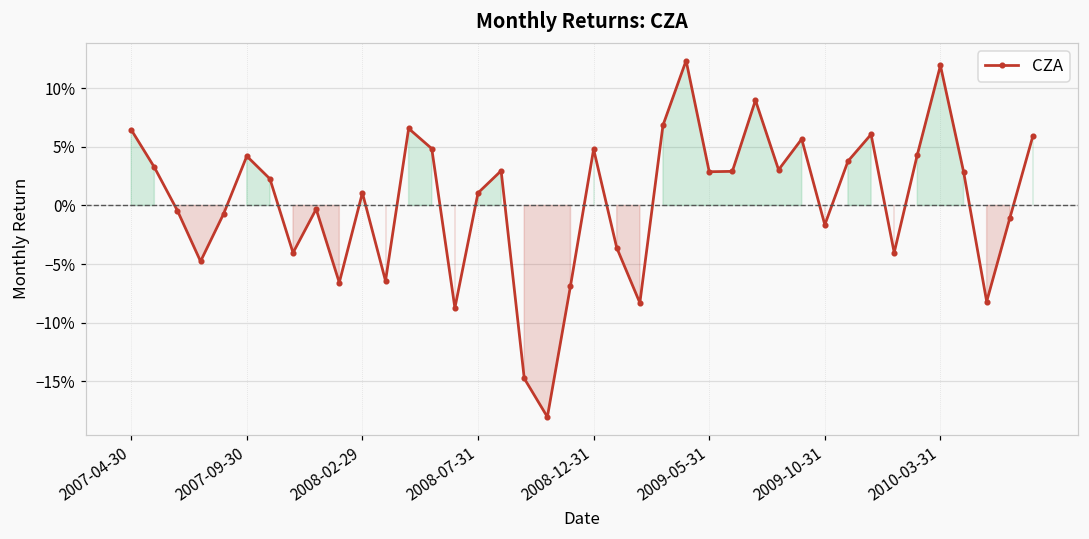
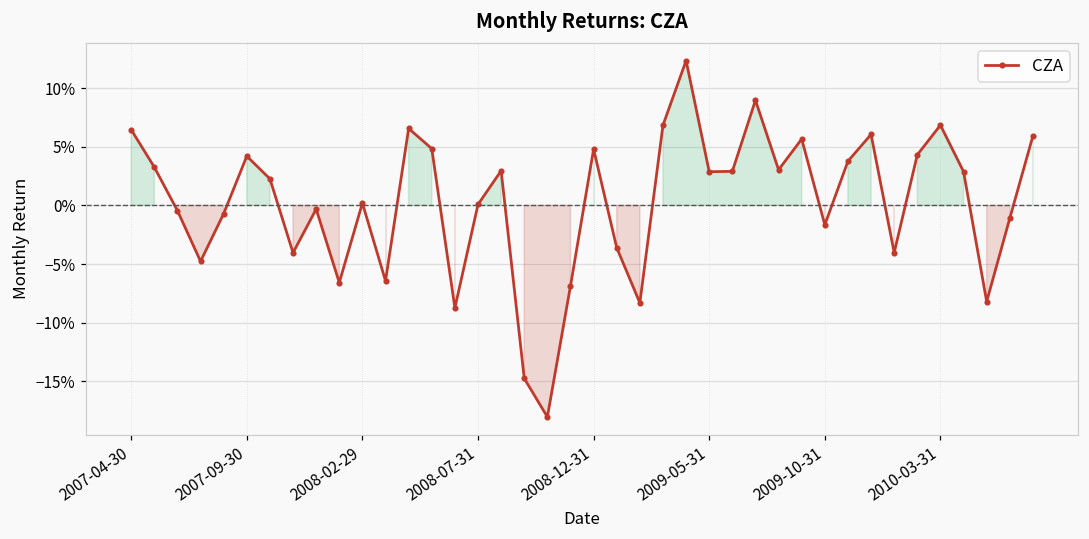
  {
    "2007-04-30": "6.5%",
    "2007-09-30": "4.2%",
-   "2008-02-29": "1.1%",
-   "2008-07-31": "1.1%",
+   "2008-02-29": "0.2%",
+   "2008-07-31": "0.1%",
    "2008-12-31": "4.8%",
    "2009-05-31": "2.9%",
    "2009-10-31": "-1.7%",
-   "2010-03-31": "11.9%"
+   "2010-03-31": "6.9%"
  }
